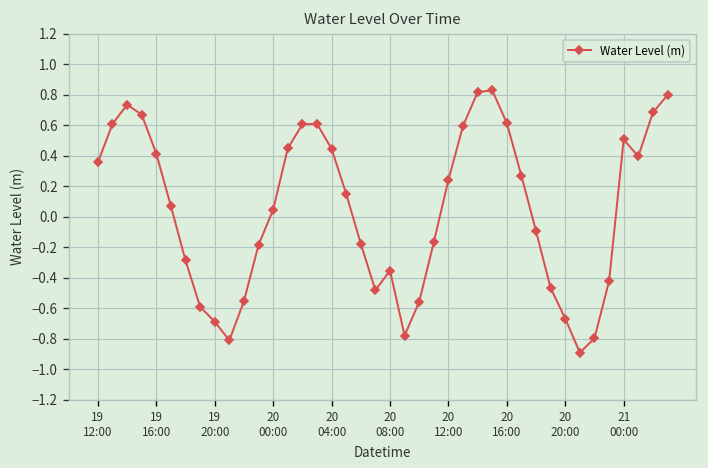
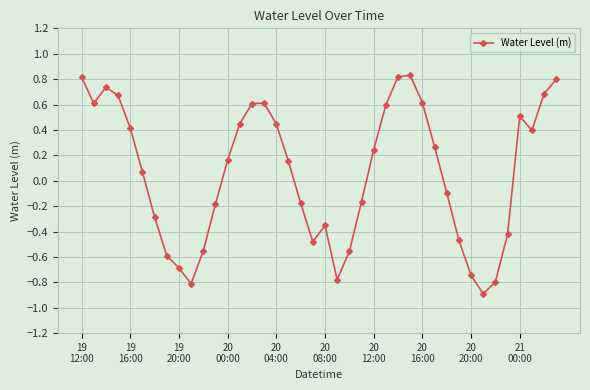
  {
-   "19 12:00": 0.36,
+   "19 12:00": 0.82,
    "19 16:00": 0.41,
    "19 20:00": -0.69,
-   "20 00:00": 0.05,
+   "20 00:00": 0.16,
    "20 04:00": 0.45,
    "20 08:00": -0.35,
    "20 12:00": 0.24,
    "20 16:00": 0.61,
-   "20 20:00": -0.67,
+   "20 20:00": -0.75,
    "21 00:00": 0.51
  }
